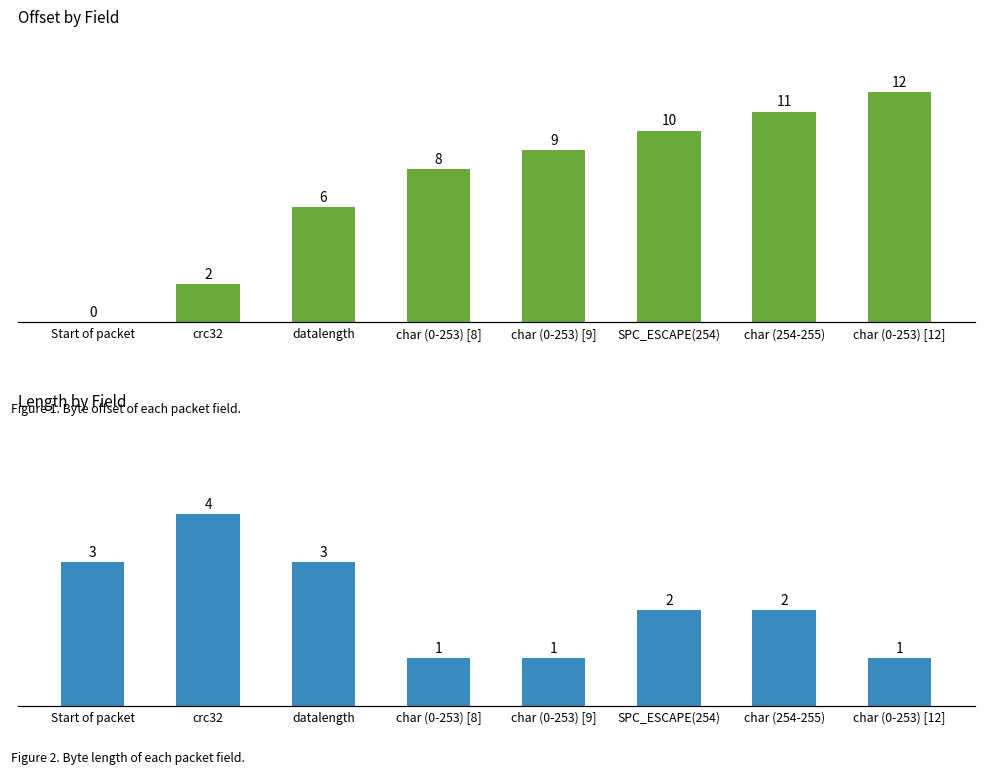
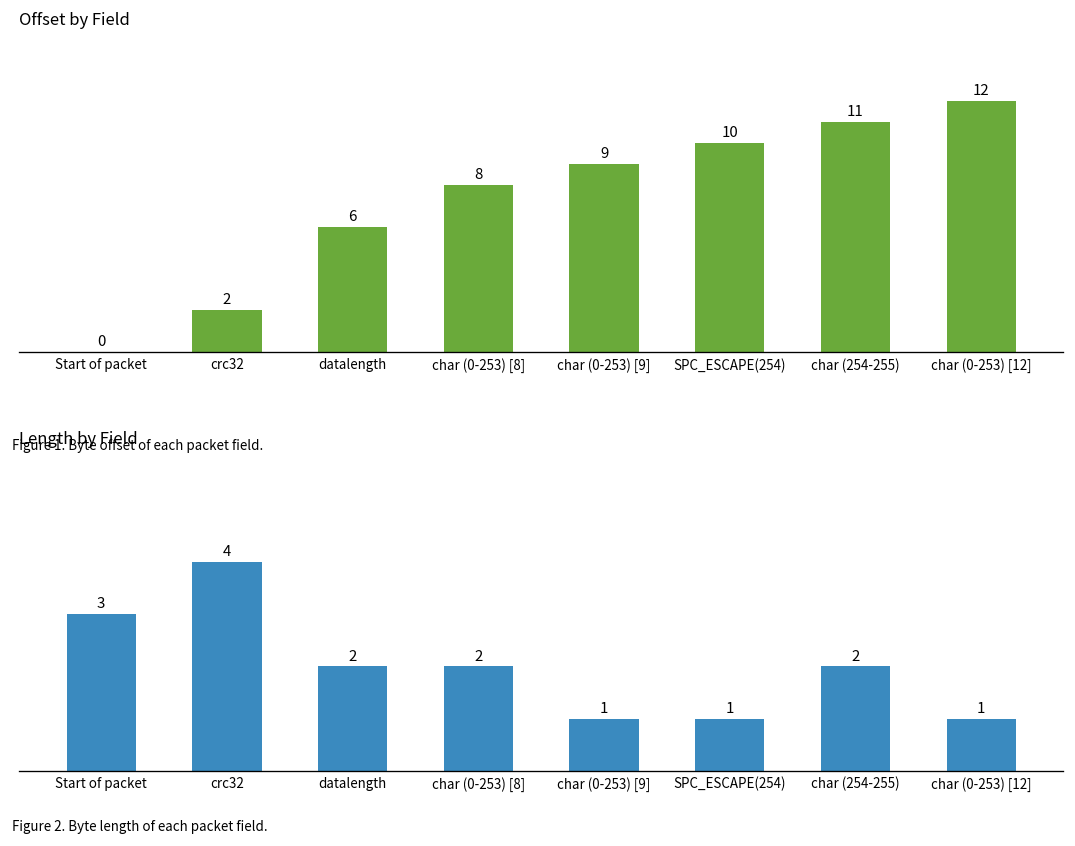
  {
    "Offset by Field": {
      "Start of packet": 0,
      "crc32": 2,
      "datalength": 6,
      "char (0-253) [8]": 8,
      "char (0-253) [9]": 9,
      "SPC_ESCAPE(254)": 10,
      "char (254-255)": 11,
      "char (0-253) [12]": 12
    },
    "Length by Field": {
      "Start of packet": 3,
      "crc32": 4,
-     "datalength": 3,
-     "char (0-253) [8]": 1,
+     "datalength": 2,
+     "char (0-253) [8]": 2,
      "char (0-253) [9]": 1,
-     "SPC_ESCAPE(254)": 2,
+     "SPC_ESCAPE(254)": 1,
      "char (254-255)": 2,
      "char (0-253) [12]": 1
    }
  }
